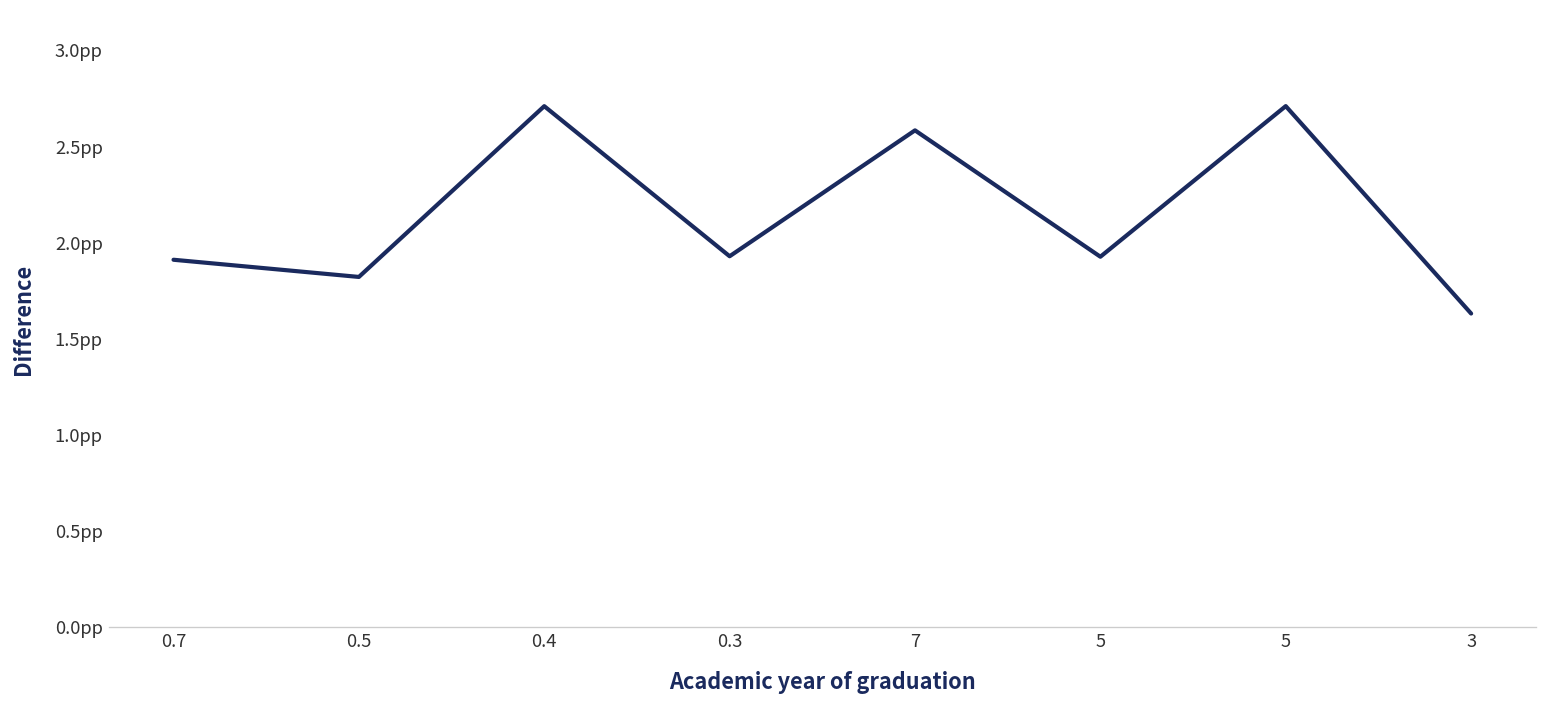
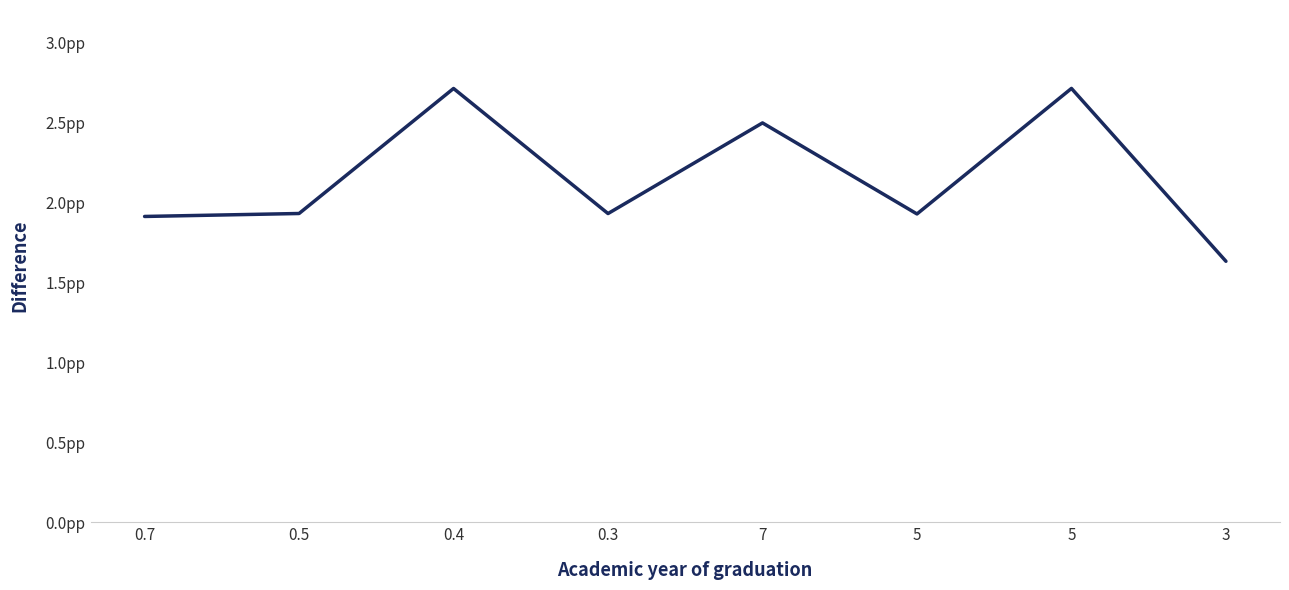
  {
    "0.7": "1.91pp",
-   "0.5": "1.82pp",
+   "0.5": "1.93pp",
    "0.4": "2.71pp",
    "0.3": "1.93pp",
-   "7": "2.58pp",
+   "7": "2.49pp",
    "3": "1.63pp"
  }
